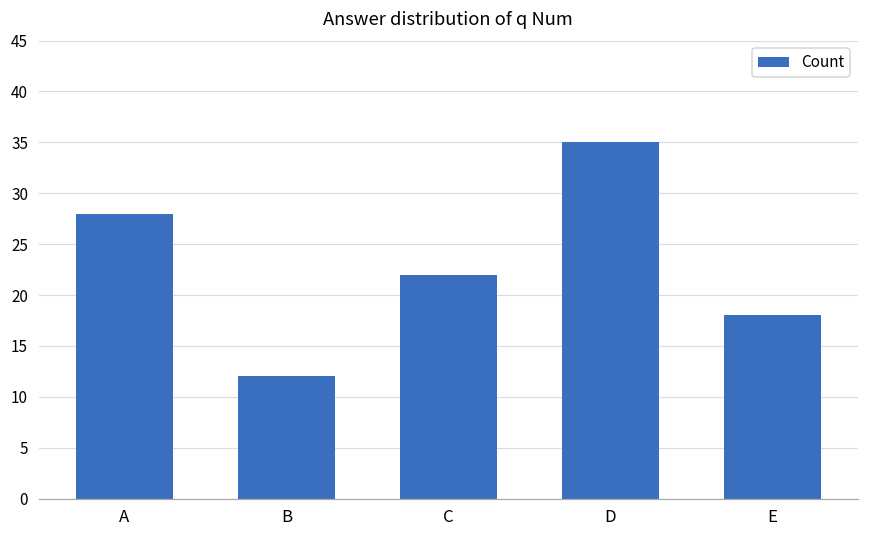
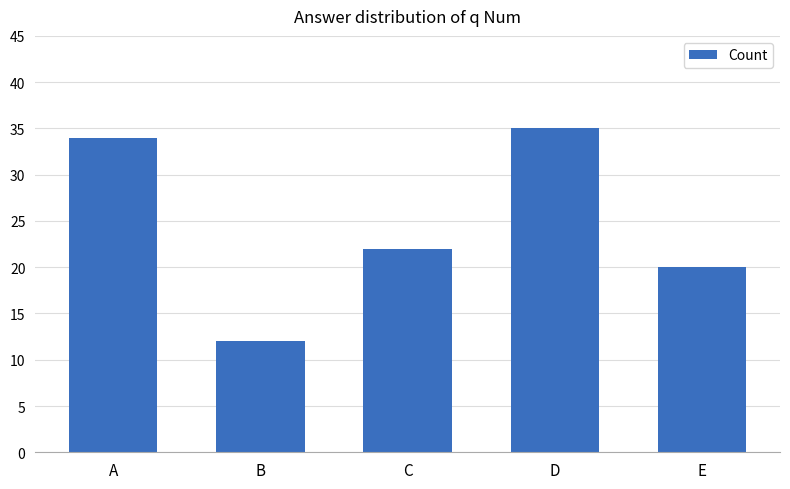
  {
-   "A": 28,
+   "A": 34,
    "B": 12,
    "C": 22,
    "D": 35,
-   "E": 18
+   "E": 20
  }
